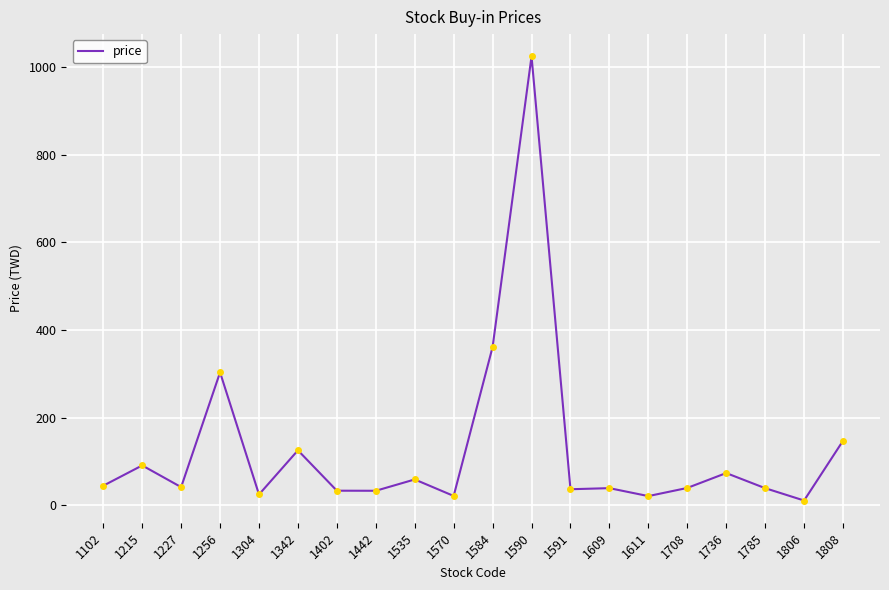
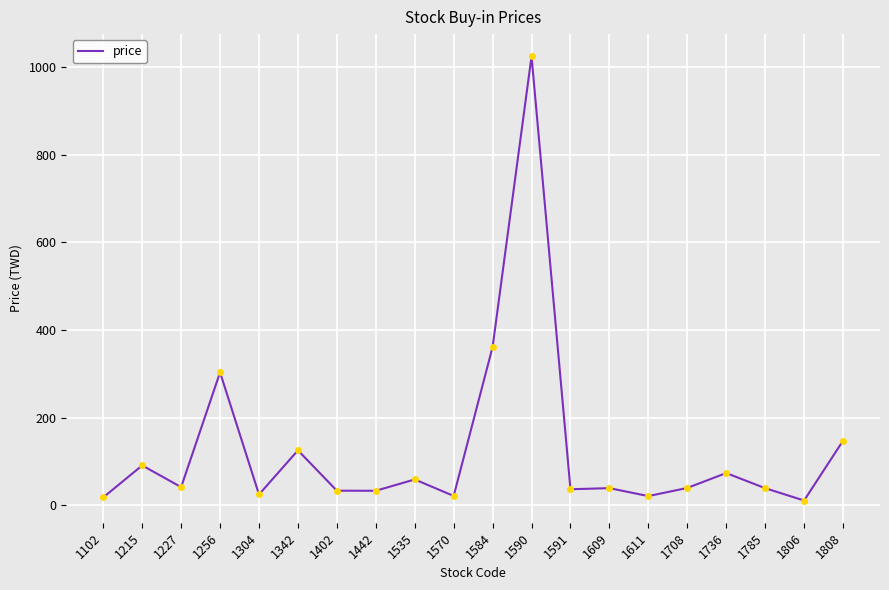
  {
-   "1102": 40,
+   "1102": 20,
    "1215": 90,
    "1227": 40,
    "1256": 300,
    "1304": 20,
    "1342": 130,
    "1402": 30,
    "1442": 30,
    "1535": 60,
    "1570": 20,
    "1584": 360,
    "1590": 1030,
    "1591": 40,
    "1609": 40,
    "1611": 20,
    "1708": 40,
    "1736": 70,
    "1785": 40,
    "1806": 10,
    "1808": 150
  }
